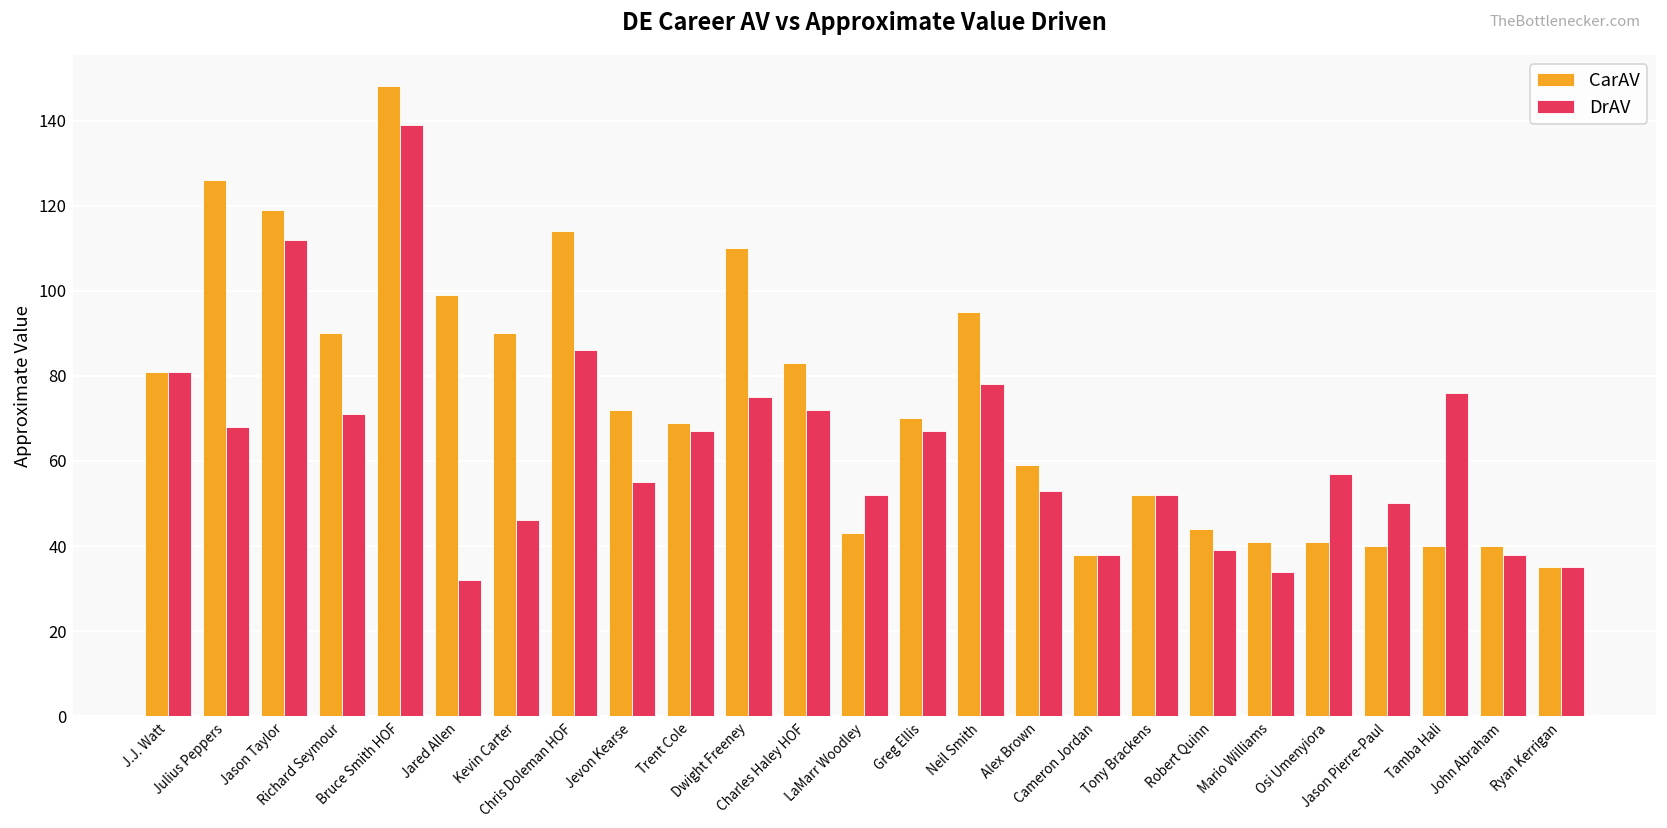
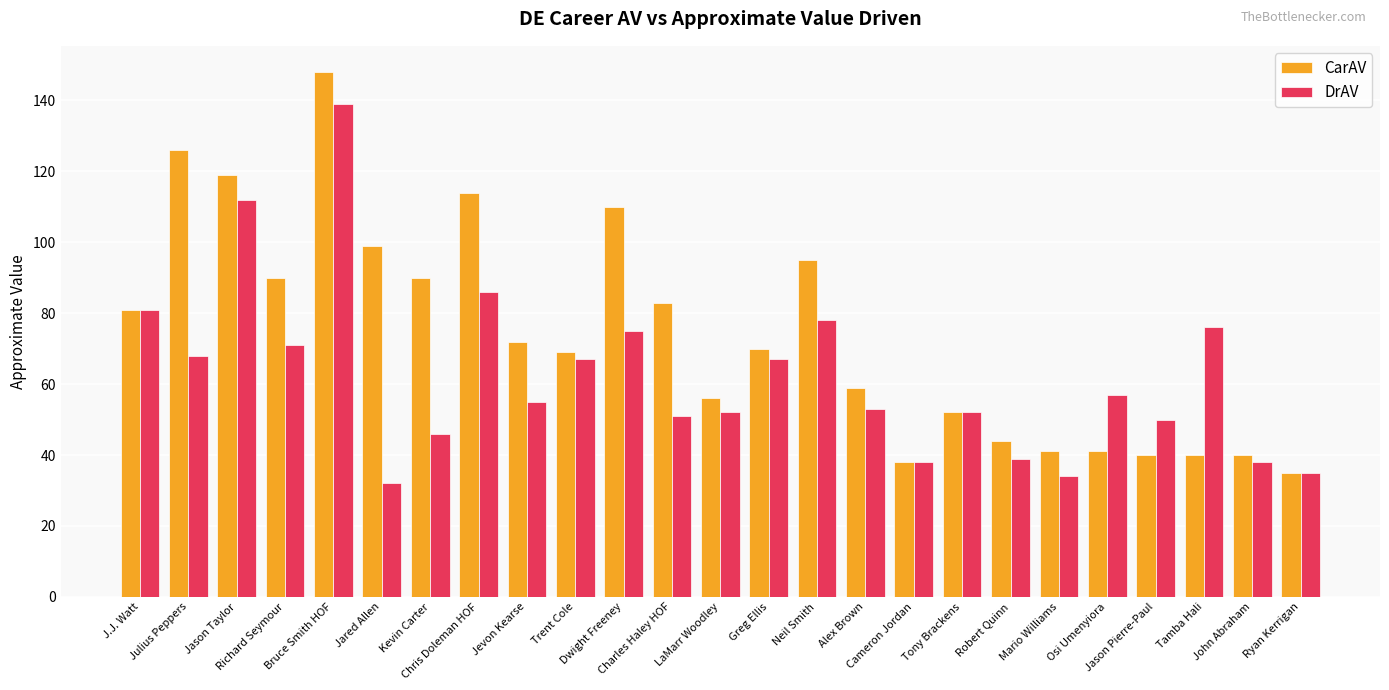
  {
    "CarAV": {
      "J.J. Watt": 81,
      "Julius Peppers": 126,
      "Jason Taylor": 119,
      "Richard Seymour": 90,
      "Bruce Smith HOF": 148,
      "Jared Allen": 99,
      "Kevin Carter": 90,
      "Chris Doleman HOF": 114,
      "Jevon Kearse": 72,
      "Trent Cole": 69,
      "Dwight Freeney": 110,
      "Charles Haley HOF": 83,
-     "LaMarr Woodley": 43,
+     "LaMarr Woodley": 56,
      "Greg Ellis": 70,
      "Neil Smith": 95,
      "Alex Brown": 59,
      "Cameron Jordan": 38,
      "Tony Brackens": 52,
      "Robert Quinn": 44,
      "Mario Williams": 41,
      "Osi Umenyiora": 41,
      "Jason Pierre-Paul": 40,
      "Tamba Hali": 40,
      "John Abraham": 40,
      "Ryan Kerrigan": 35
    },
    "DrAV": {
      "J.J. Watt": 81,
      "Julius Peppers": 68,
      "Jason Taylor": 112,
      "Richard Seymour": 71,
      "Bruce Smith HOF": 139,
      "Jared Allen": 32,
      "Kevin Carter": 46,
      "Chris Doleman HOF": 86,
      "Jevon Kearse": 55,
      "Trent Cole": 67,
      "Dwight Freeney": 75,
-     "Charles Haley HOF": 72,
+     "Charles Haley HOF": 51,
      "LaMarr Woodley": 52,
      "Greg Ellis": 67,
      "Neil Smith": 78,
      "Alex Brown": 53,
      "Cameron Jordan": 38,
      "Tony Brackens": 52,
      "Robert Quinn": 39,
      "Mario Williams": 34,
      "Osi Umenyiora": 57,
      "Jason Pierre-Paul": 50,
      "Tamba Hali": 76,
      "John Abraham": 38,
      "Ryan Kerrigan": 35
    }
  }
